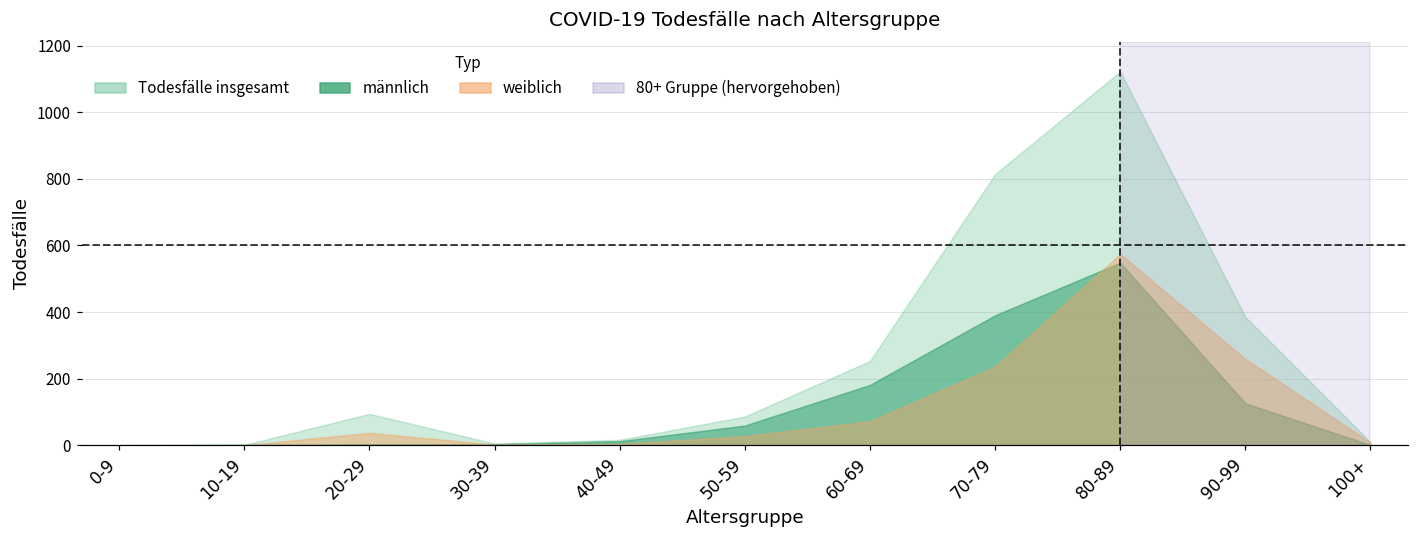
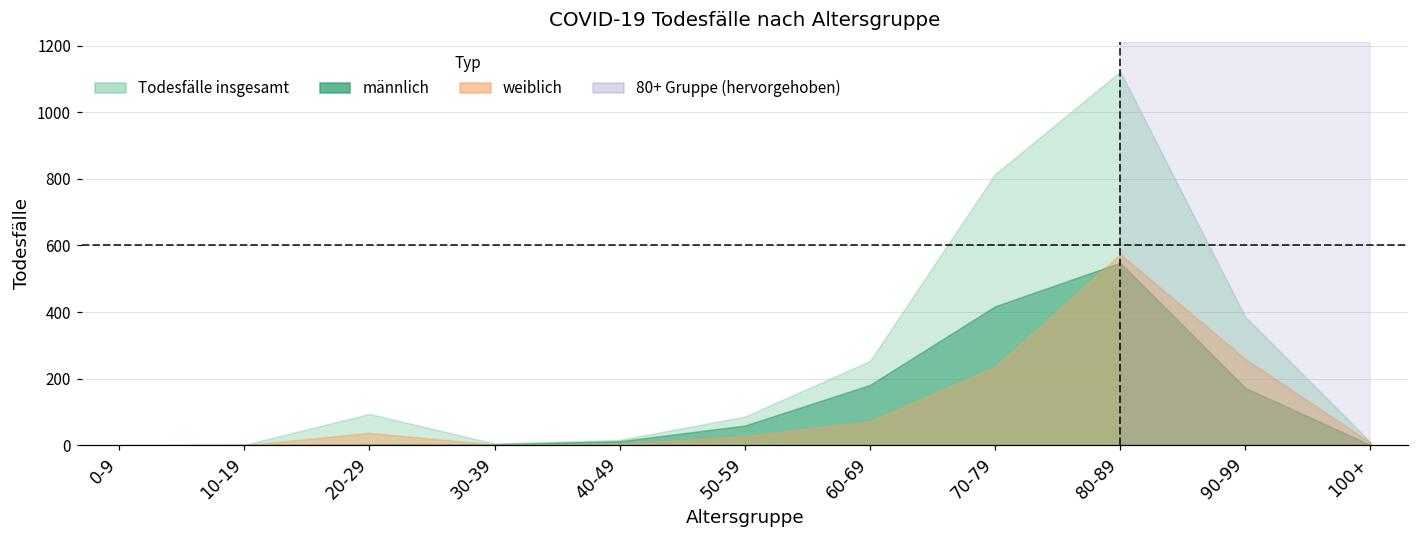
  {
    "Todesfälle insgesamt": {
      "20-29": 90,
      "50-59": 90,
      "60-69": 250,
      "70-79": 810,
      "80-89": 1120,
      "90-99": 390
    },
    "männlich": {
      "50-59": 60,
      "60-69": 180,
-     "70-79": 390,
+     "70-79": 420,
      "80-89": 550,
-     "90-99": 130
+     "90-99": 170
    },
    "weiblich": {
      "20-29": 40,
      "50-59": 30,
      "60-69": 70,
      "70-79": 240,
      "80-89": 570,
      "90-99": 260
    }
  }
